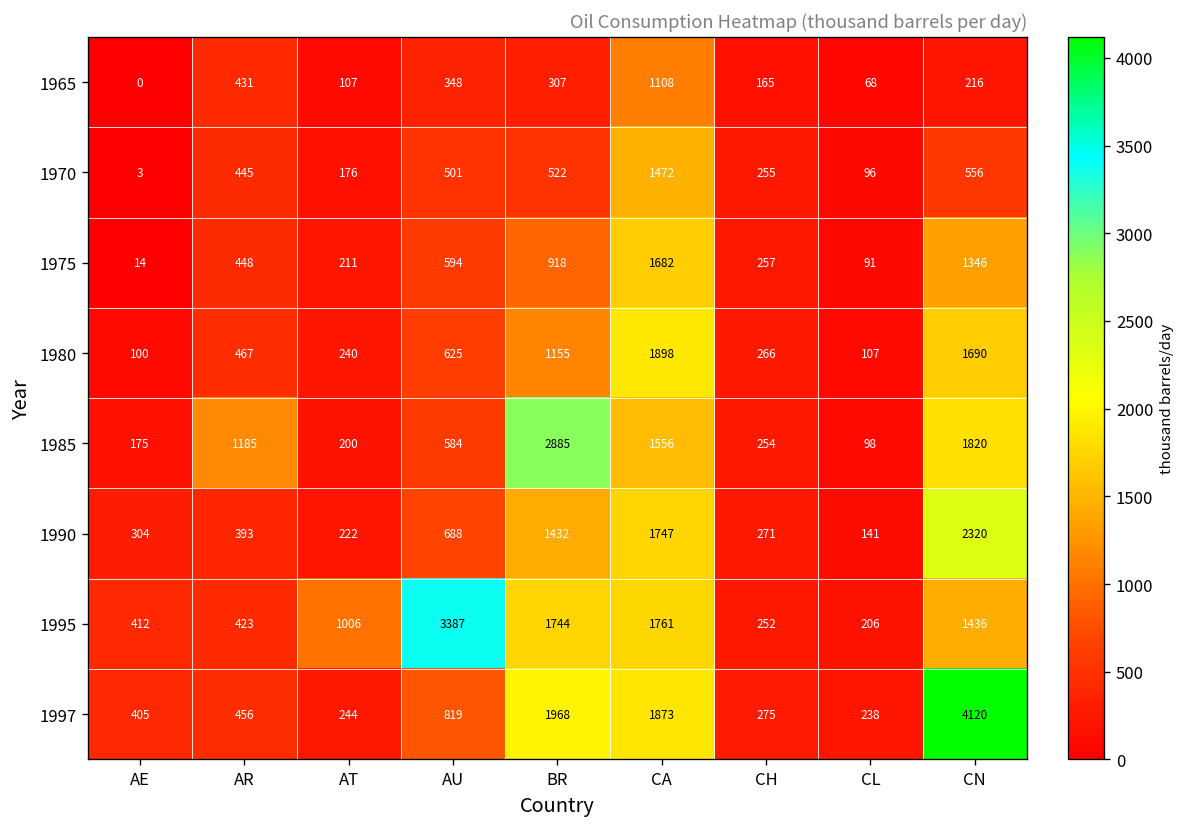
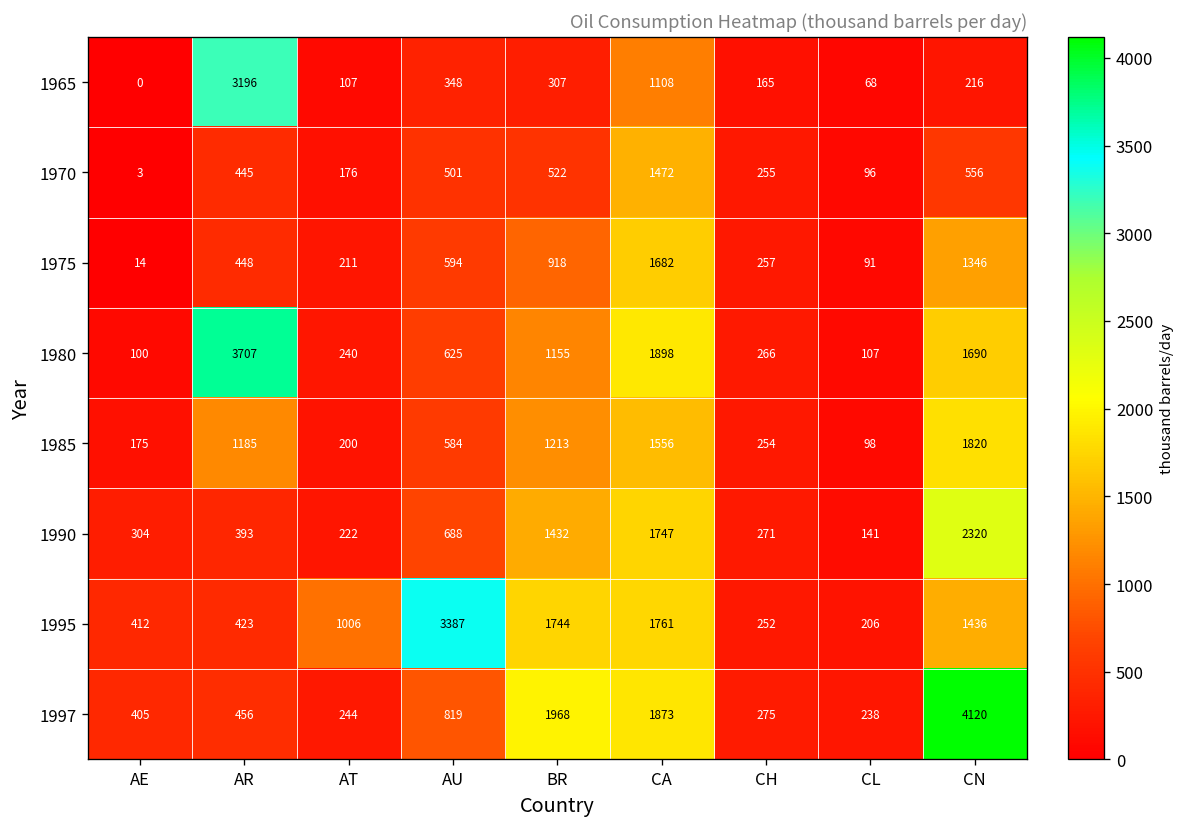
  {
    "1965": {
      "AE": 0,
-     "AR": 431,
+     "AR": 3196,
      "AT": 107,
      "AU": 348,
      "BR": 307,
      "CA": 1108,
      "CH": 165,
      "CL": 68,
      "CN": 216
    },
    "1970": {
      "AE": 3,
      "AR": 445,
      "AT": 176,
      "AU": 501,
      "BR": 522,
      "CA": 1472,
      "CH": 255,
      "CL": 96,
      "CN": 556
    },
    "1975": {
      "AE": 14,
      "AR": 448,
      "AT": 211,
      "AU": 594,
      "BR": 918,
      "CA": 1682,
      "CH": 257,
      "CL": 91,
      "CN": 1346
    },
    "1980": {
      "AE": 100,
-     "AR": 467,
+     "AR": 3707,
      "AT": 240,
      "AU": 625,
      "BR": 1155,
      "CA": 1898,
      "CH": 266,
      "CL": 107,
      "CN": 1690
    },
    "1985": {
      "AE": 175,
      "AR": 1185,
      "AT": 200,
      "AU": 584,
-     "BR": 2885,
+     "BR": 1213,
      "CA": 1556,
      "CH": 254,
      "CL": 98,
      "CN": 1820
    },
    "1990": {
      "AE": 304,
      "AR": 393,
      "AT": 222,
      "AU": 688,
      "BR": 1432,
      "CA": 1747,
      "CH": 271,
      "CL": 141,
      "CN": 2320
    },
    "1995": {
      "AE": 412,
      "AR": 423,
      "AT": 1006,
      "AU": 3387,
      "BR": 1744,
      "CA": 1761,
      "CH": 252,
      "CL": 206,
      "CN": 1436
    },
    "1997": {
      "AE": 405,
      "AR": 456,
      "AT": 244,
      "AU": 819,
      "BR": 1968,
      "CA": 1873,
      "CH": 275,
      "CL": 238,
      "CN": 4120
    }
  }
